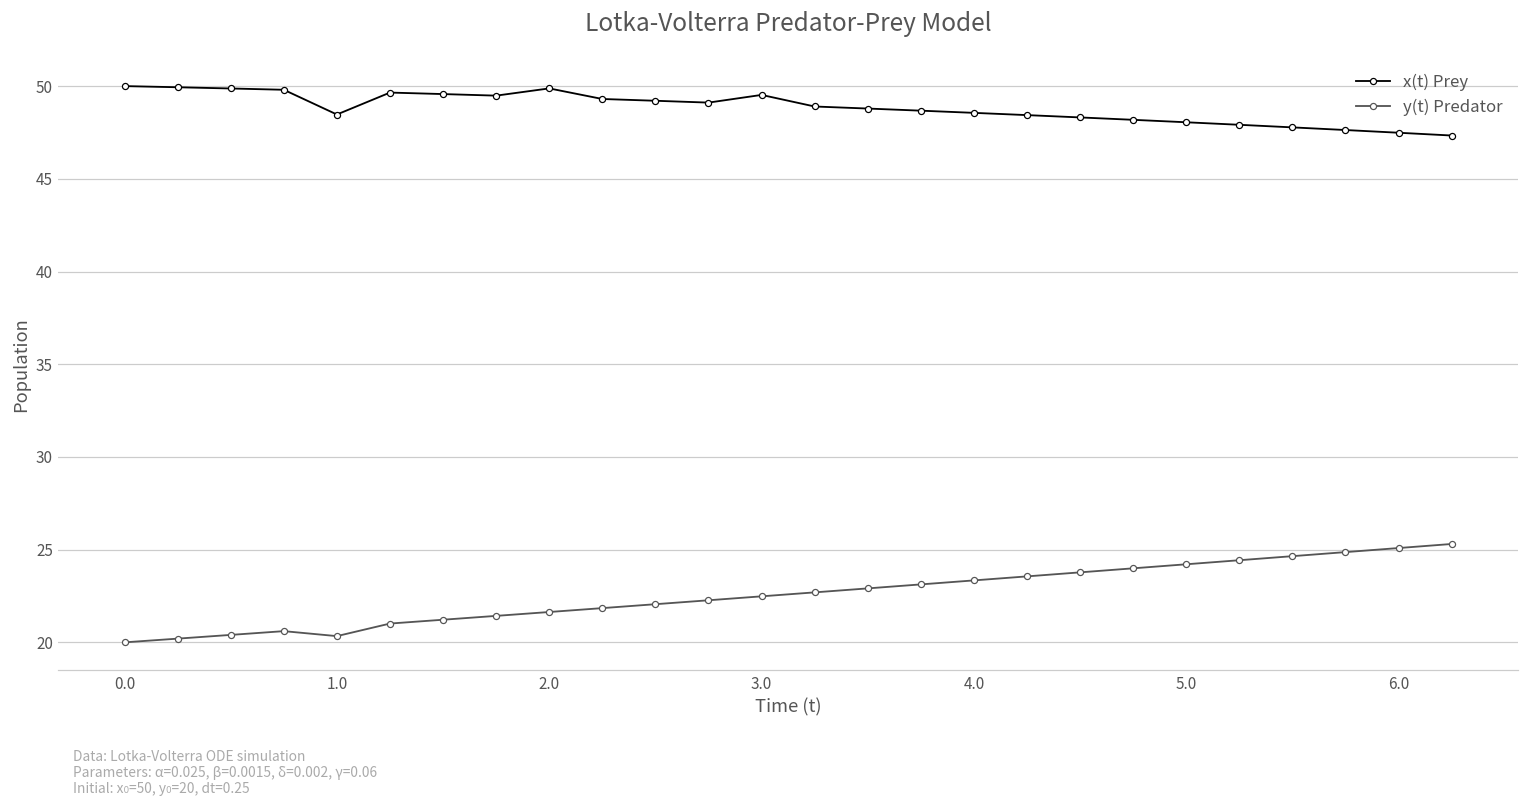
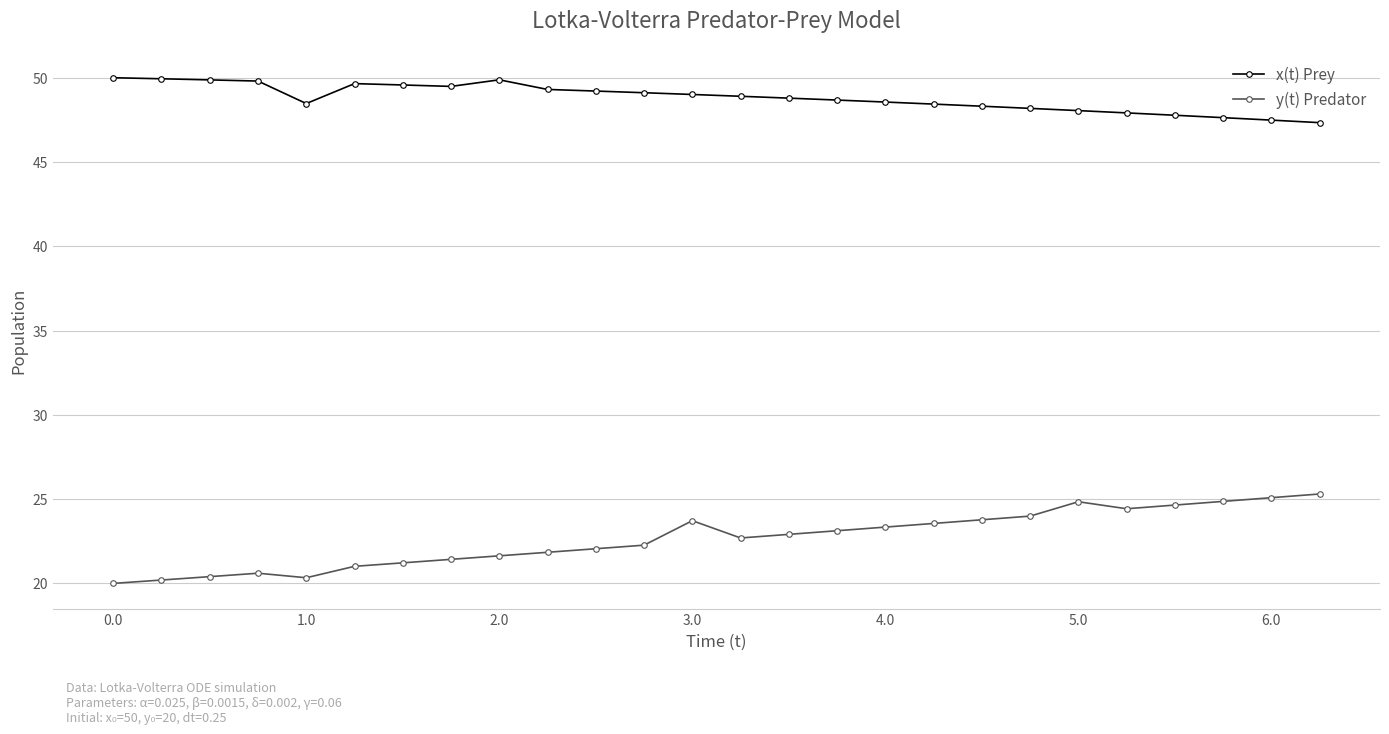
  {
    "x(t) Prey": {
      "0.0": 50.0,
      "1.0": 48.5,
      "2.0": 49.9,
-     "3.0": 49.5,
+     "3.0": 49.0,
      "4.0": 48.6,
      "5.0": 48.0,
      "6.0": 47.5
    },
    "y(t) Predator": {
      "0.0": 20.0,
      "1.0": 20.3,
      "2.0": 21.6,
-     "3.0": 22.5,
+     "3.0": 23.7,
      "4.0": 23.3,
-     "5.0": 24.2,
+     "5.0": 24.8,
      "6.0": 25.1
    }
  }
